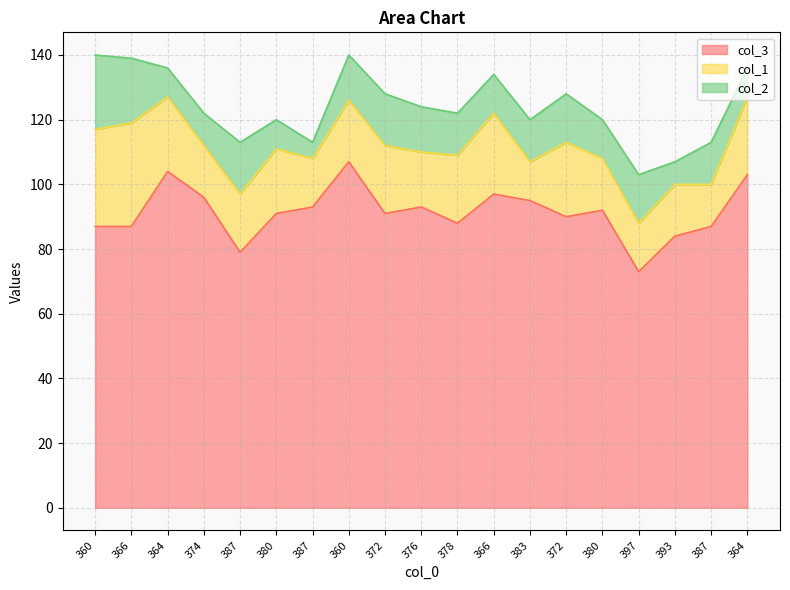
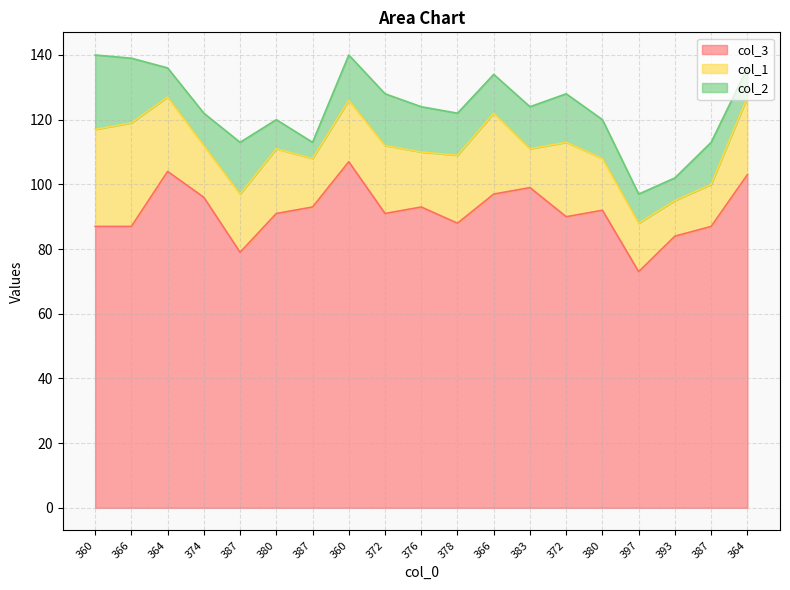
  {
    "col_3": {
      "374": 96,
      "376": 93,
      "378": 88,
-     "383": 95,
+     "383": 99,
      "397": 73,
      "393": 84
    },
    "col_1": {
      "374": 16,
      "376": 17,
      "378": 21,
      "383": 12,
      "397": 15,
-     "393": 16
+     "393": 11
    },
    "col_2": {
      "374": 10,
      "376": 14,
      "378": 13,
      "383": 13,
-     "397": 15,
+     "397": 9,
      "393": 7
    }
  }
